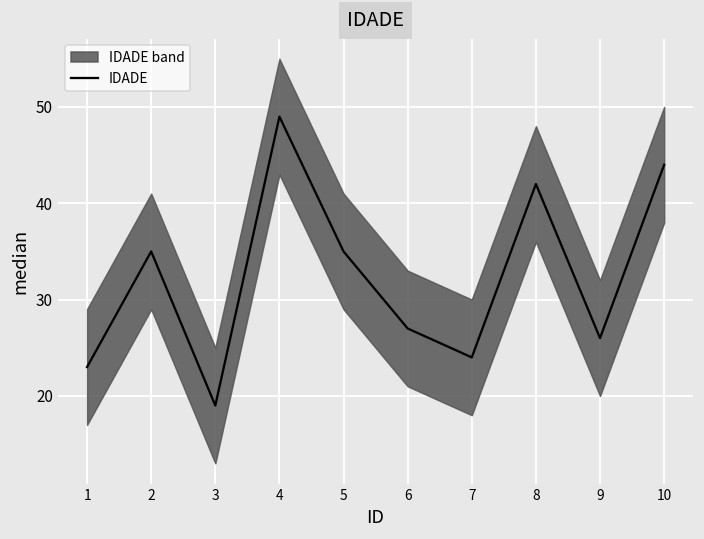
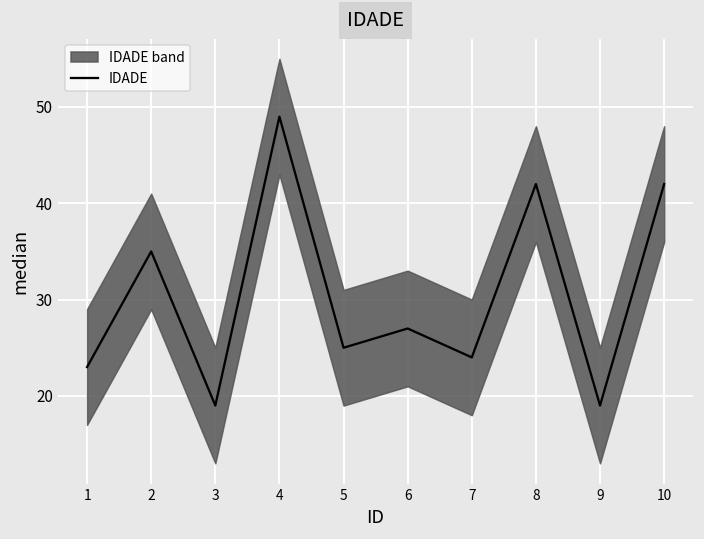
  {
    "IDADE": {
      "1": 23,
      "2": 35,
      "3": 19,
      "4": 49,
-     "5": 35,
+     "5": 25,
      "6": 27,
      "7": 24,
      "8": 42,
-     "9": 26,
-     "10": 44
+     "9": 19,
+     "10": 42
    }
  }
